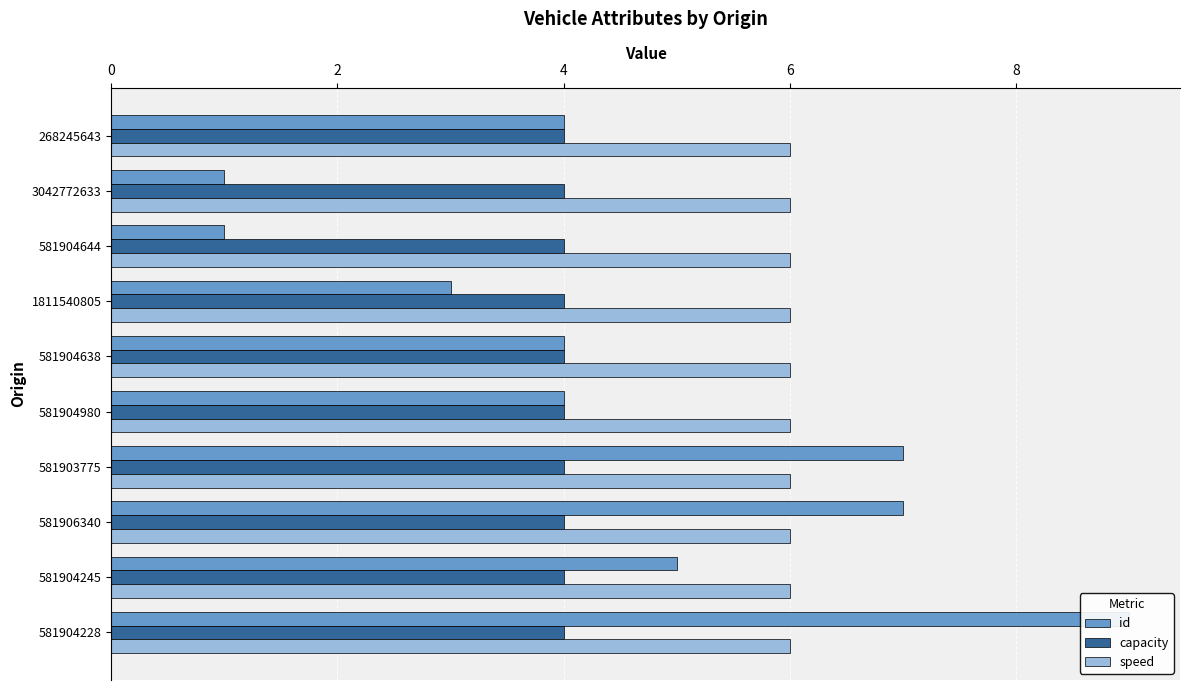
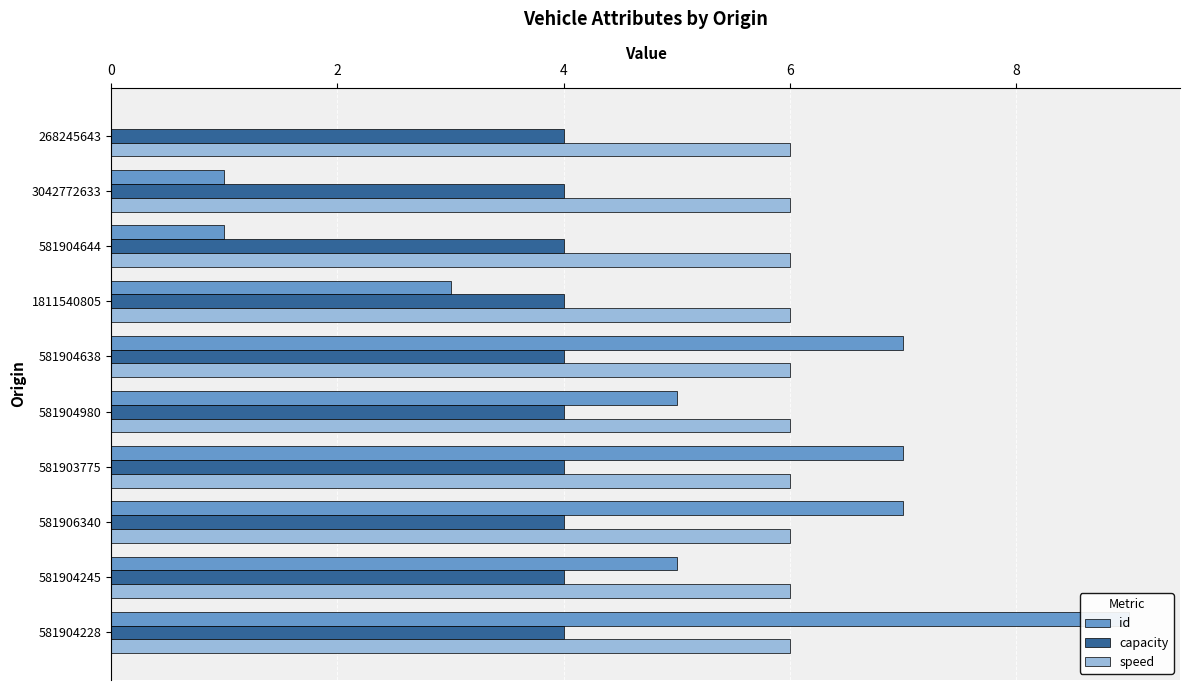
  {
    "id": {
-     "268245643": 4,
+     "268245643": 0,
      "3042772633": 1,
      "581904644": 1,
      "1811540805": 3,
-     "581904638": 4,
-     "581904980": 4,
+     "581904638": 7,
+     "581904980": 5,
      "581903775": 7,
      "581906340": 7,
      "581904245": 5
    },
    "capacity": {
      "268245643": 4,
      "3042772633": 4,
      "581904644": 4,
      "1811540805": 4,
      "581904638": 4,
      "581904980": 4,
      "581903775": 4,
      "581906340": 4,
      "581904245": 4,
      "581904228": 4
    },
    "speed": {
      "268245643": 6,
      "3042772633": 6,
      "581904644": 6,
      "1811540805": 6,
      "581904638": 6,
      "581904980": 6,
      "581903775": 6,
      "581906340": 6,
      "581904245": 6,
      "581904228": 6
    }
  }
